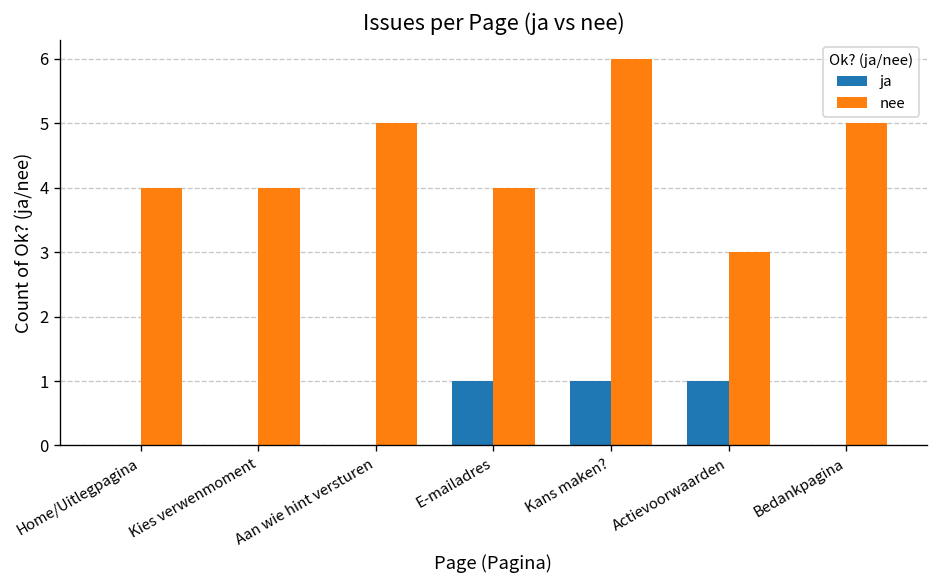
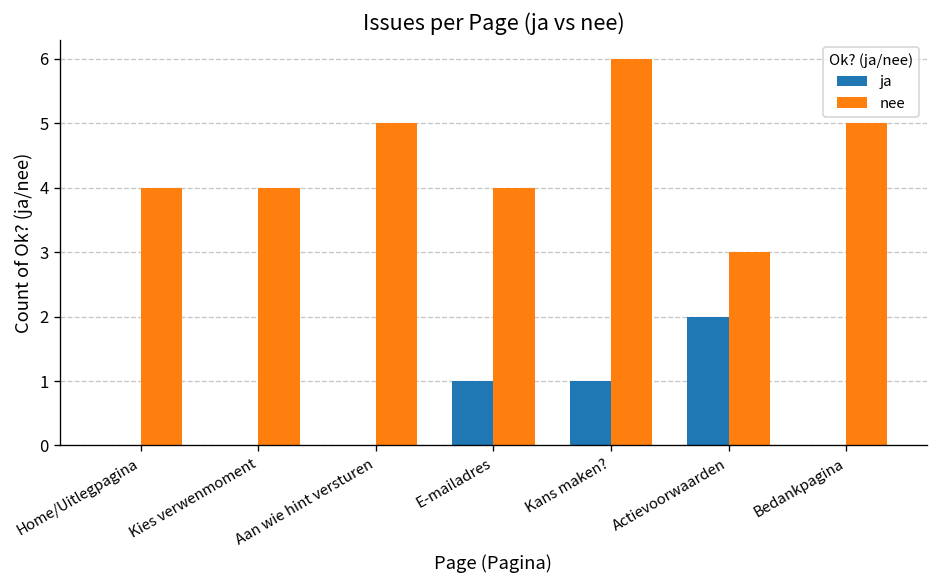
  {
    "ja": {
      "Home/Uitlegpagina": 0,
      "Kies verwenmoment": 0,
      "Aan wie hint versturen": 0,
      "E-mailadres": 1,
      "Kans maken?": 1,
-     "Actievoorwaarden": 1,
+     "Actievoorwaarden": 2,
      "Bedankpagina": 0
    },
    "nee": {
      "Home/Uitlegpagina": 4,
      "Kies verwenmoment": 4,
      "Aan wie hint versturen": 5,
      "E-mailadres": 4,
      "Kans maken?": 6,
      "Actievoorwaarden": 3,
      "Bedankpagina": 5
    }
  }
